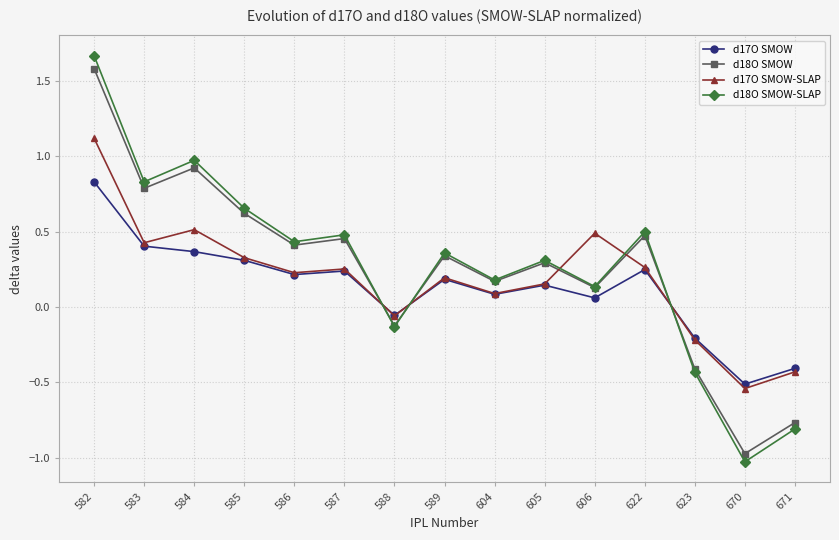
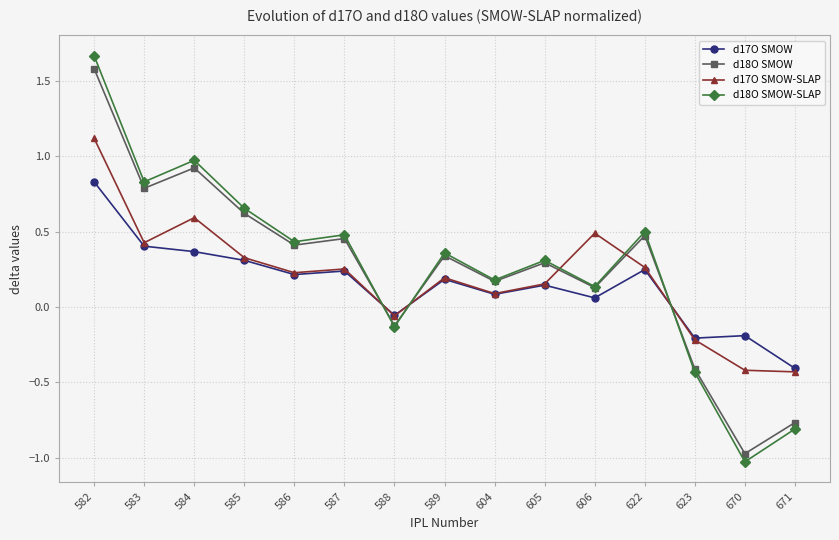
  {
    "d17O SMOW": {
      "582": 0.83,
      "583": 0.40,
      "584": 0.37,
      "585": 0.31,
      "606": 0.06,
-     "670": -0.51,
+     "670": -0.19,
      "671": -0.41
    },
    "d17O SMOW-SLAP": {
      "582": 1.12,
      "583": 0.43,
-     "584": 0.51,
+     "584": 0.59,
      "585": 0.33,
      "606": 0.49,
-     "670": -0.54,
+     "670": -0.42,
      "671": -0.43
    }
  }
